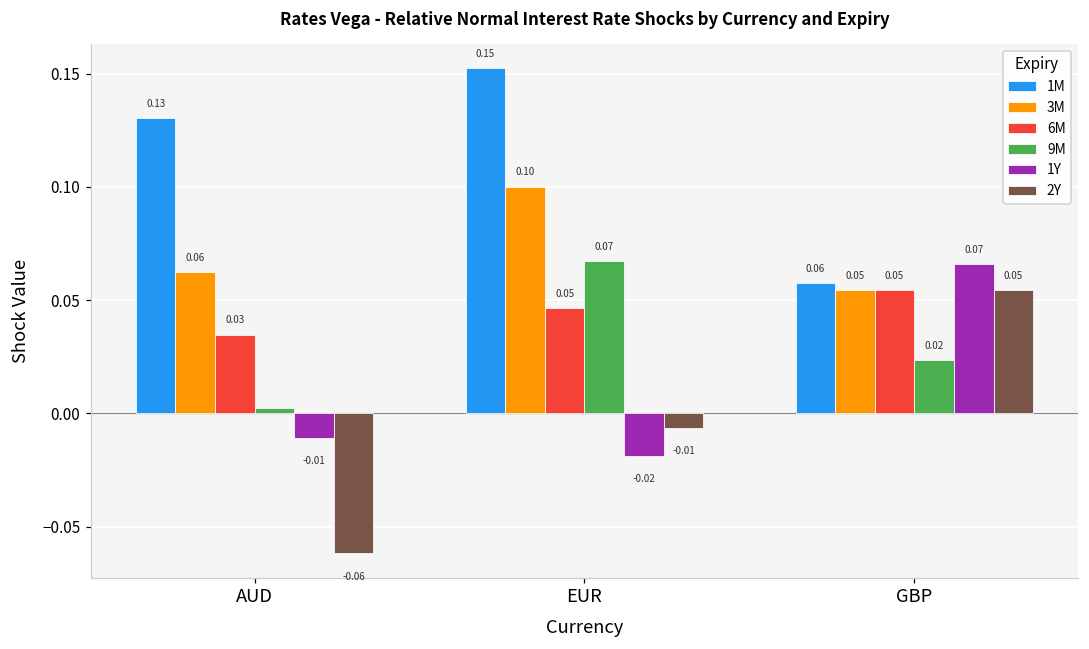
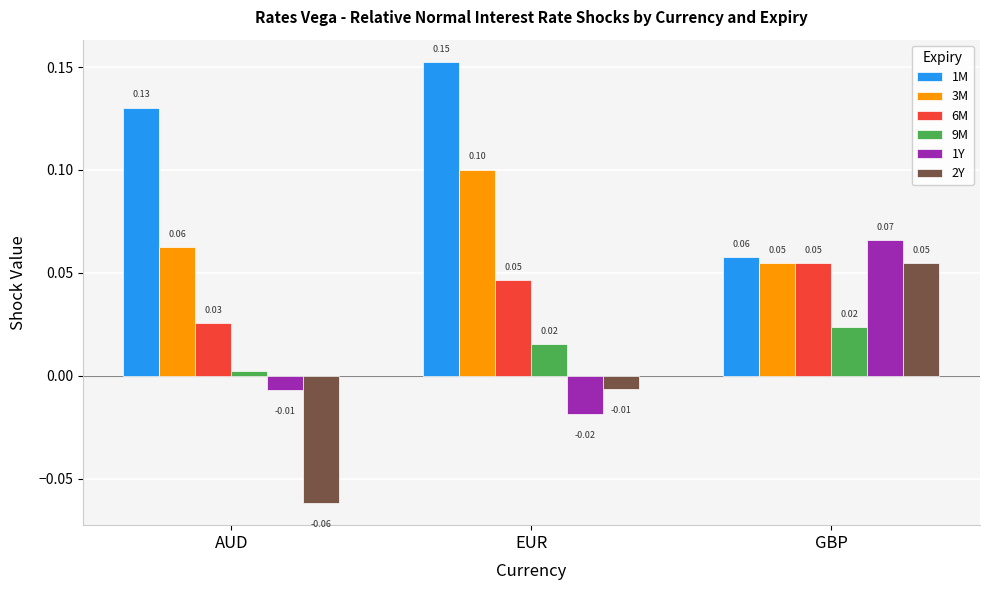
  {
    "1M": {
      "AUD": 0.13,
      "EUR": 0.15,
      "GBP": 0.06
    },
    "3M": {
      "AUD": 0.06,
      "EUR": 0.10,
      "GBP": 0.05
    },
    "6M": {
-     "AUD": 0.035
+     "AUD": 0.026
    },
    "9M": {
-     "EUR": 0.07,
+     "EUR": 0.02,
      "GBP": 0.02
    },
    "1Y": {
-     "AUD": -0.011
+     "AUD": -0.007
    },
    "2Y": {
      "AUD": -0.06,
      "EUR": -0.01,
      "GBP": 0.05
    }
  }
